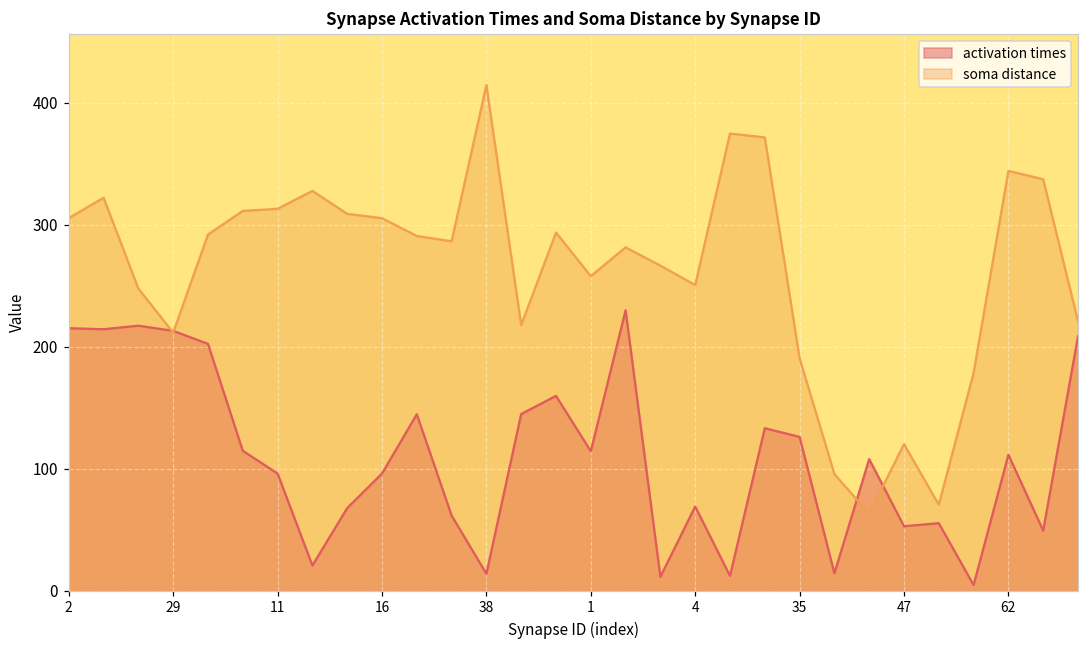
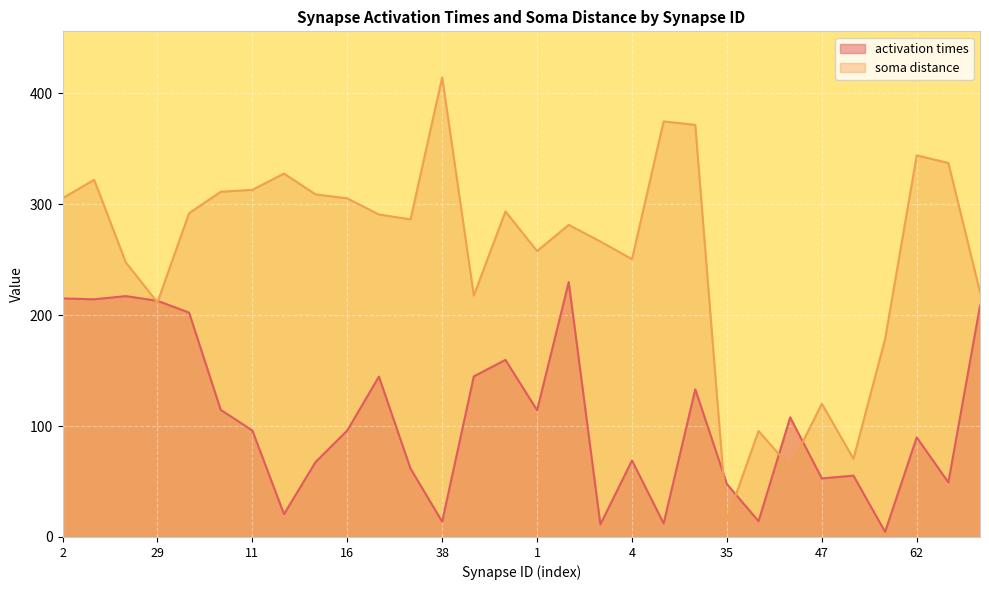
  {
    "activation times": {
      "38": 14,
-     "35": 126,
+     "35": 48,
      "47": 53,
-     "62": 111
+     "62": 90
    },
    "soma distance": {
      "38": 414,
-     "35": 190,
+     "35": 15,
      "47": 120,
      "62": 344
    }
  }
